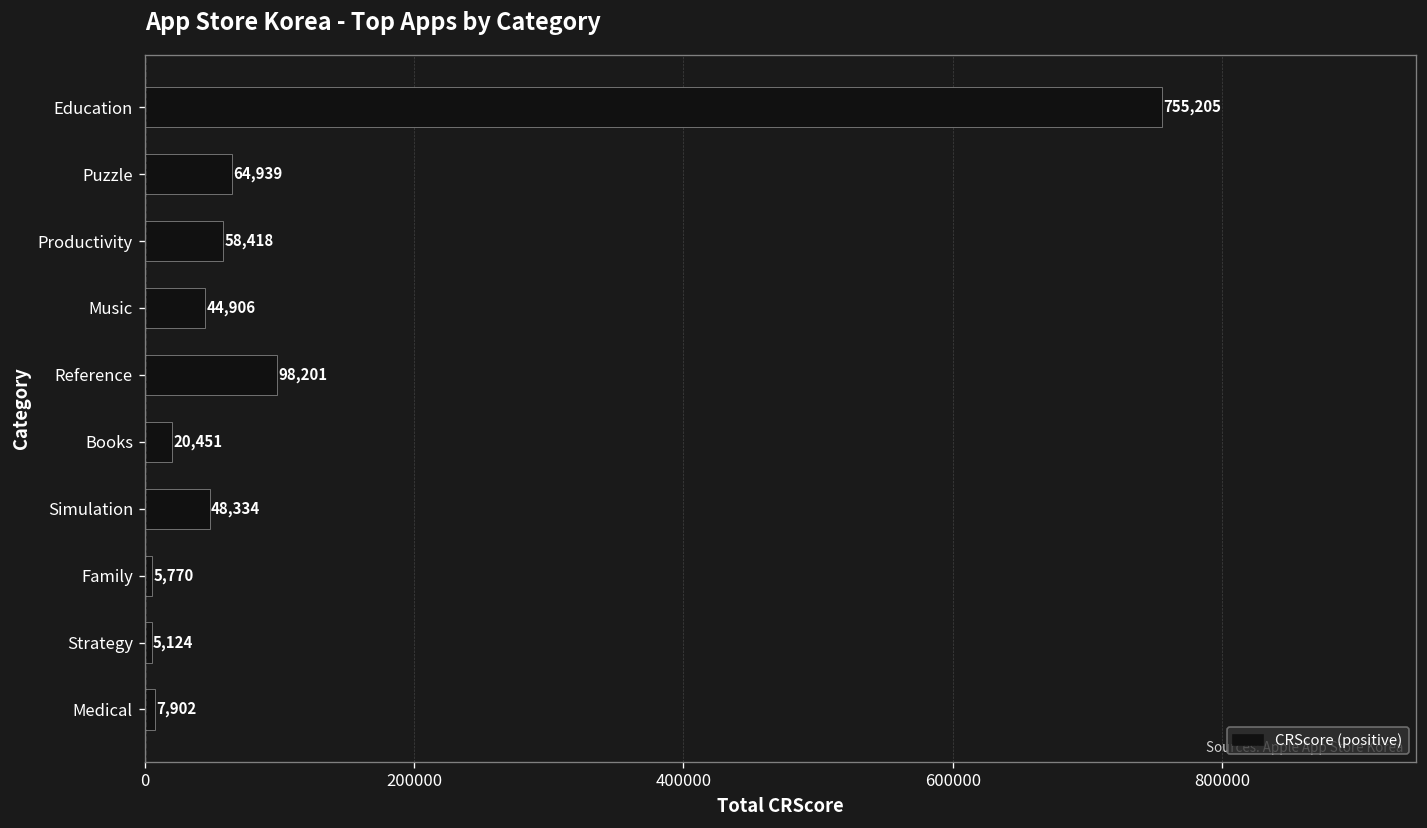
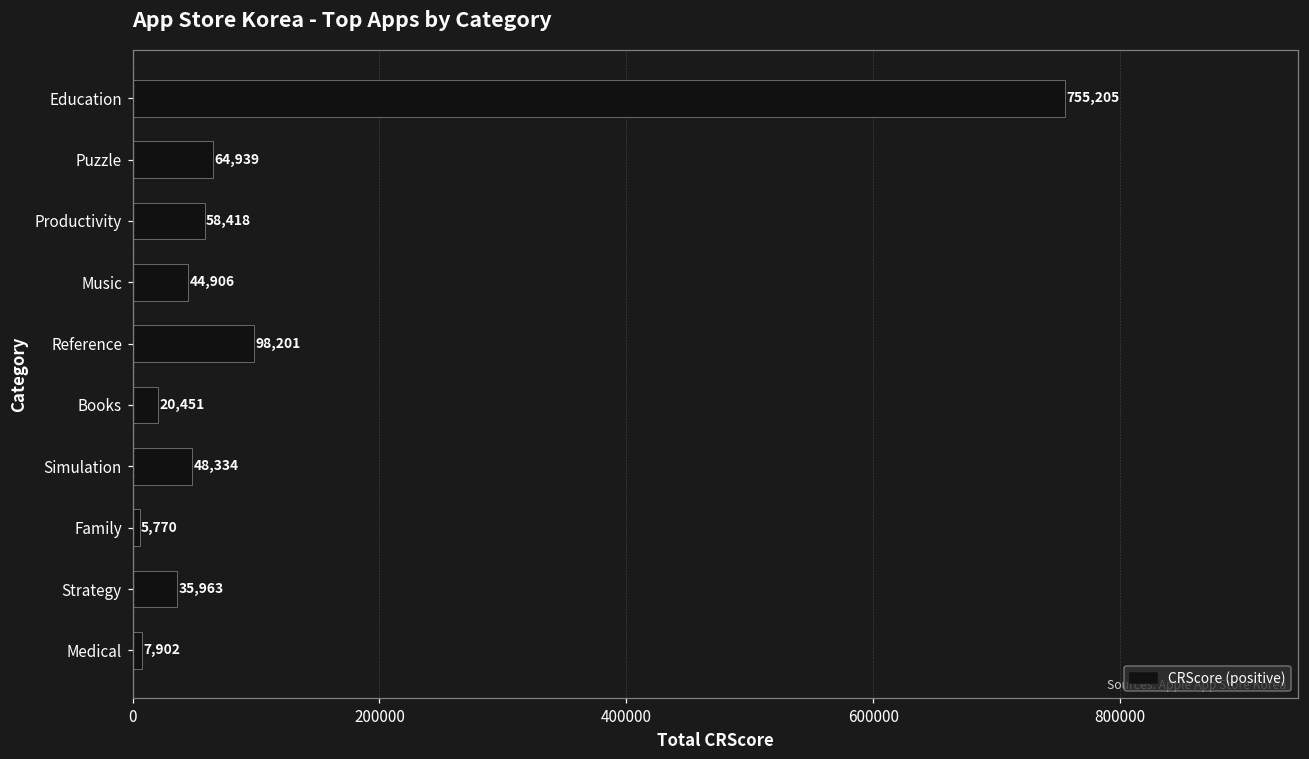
  {
    "Education": "755,205",
    "Puzzle": "64,939",
    "Productivity": "58,418",
    "Music": "44,906",
    "Reference": "98,201",
    "Books": "20,451",
    "Simulation": "48,334",
    "Family": "5,770",
-   "Strategy": "5,124",
+   "Strategy": "35,963",
    "Medical": "7,902"
  }
